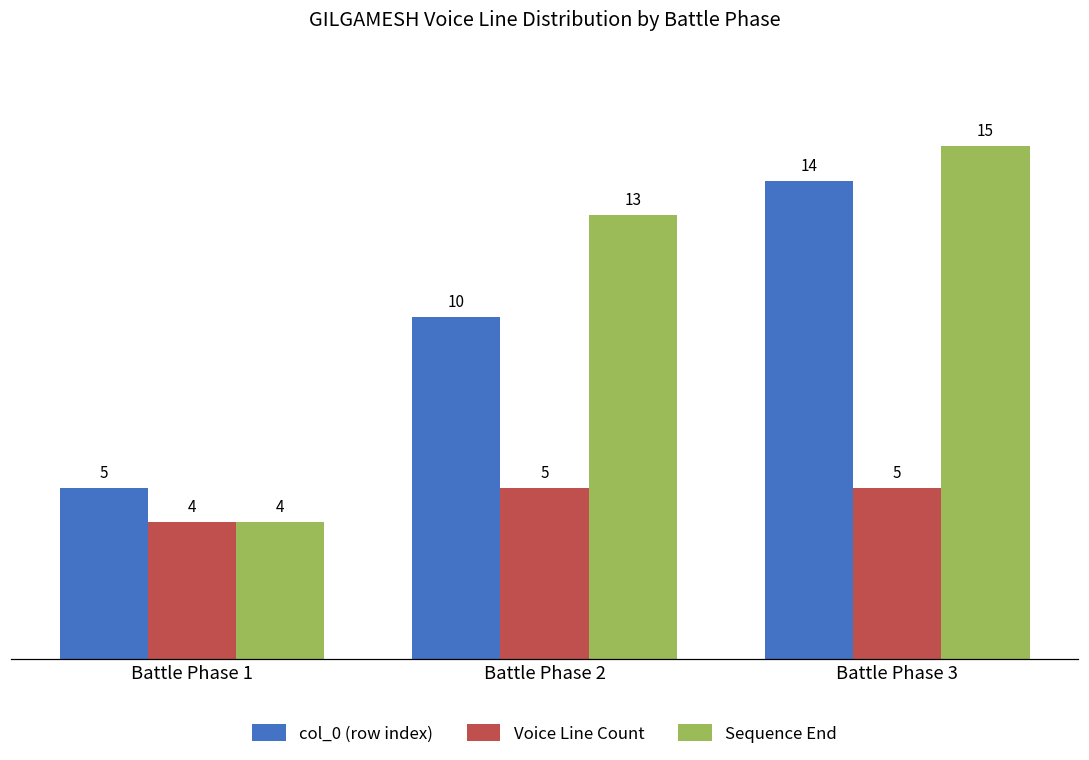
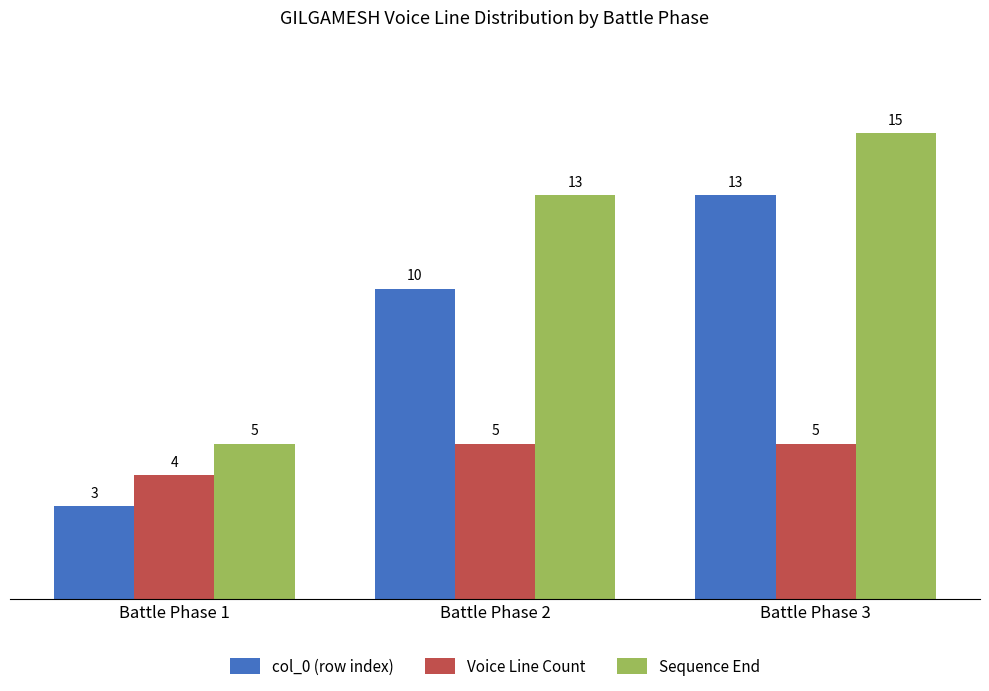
  {
    "col_0 (row index)": {
-     "Battle Phase 1": 5,
+     "Battle Phase 1": 3,
      "Battle Phase 2": 10,
-     "Battle Phase 3": 14
+     "Battle Phase 3": 13
    },
    "Voice Line Count": {
      "Battle Phase 1": 4,
      "Battle Phase 2": 5,
      "Battle Phase 3": 5
    },
    "Sequence End": {
-     "Battle Phase 1": 4,
+     "Battle Phase 1": 5,
      "Battle Phase 2": 13,
      "Battle Phase 3": 15
    }
  }
